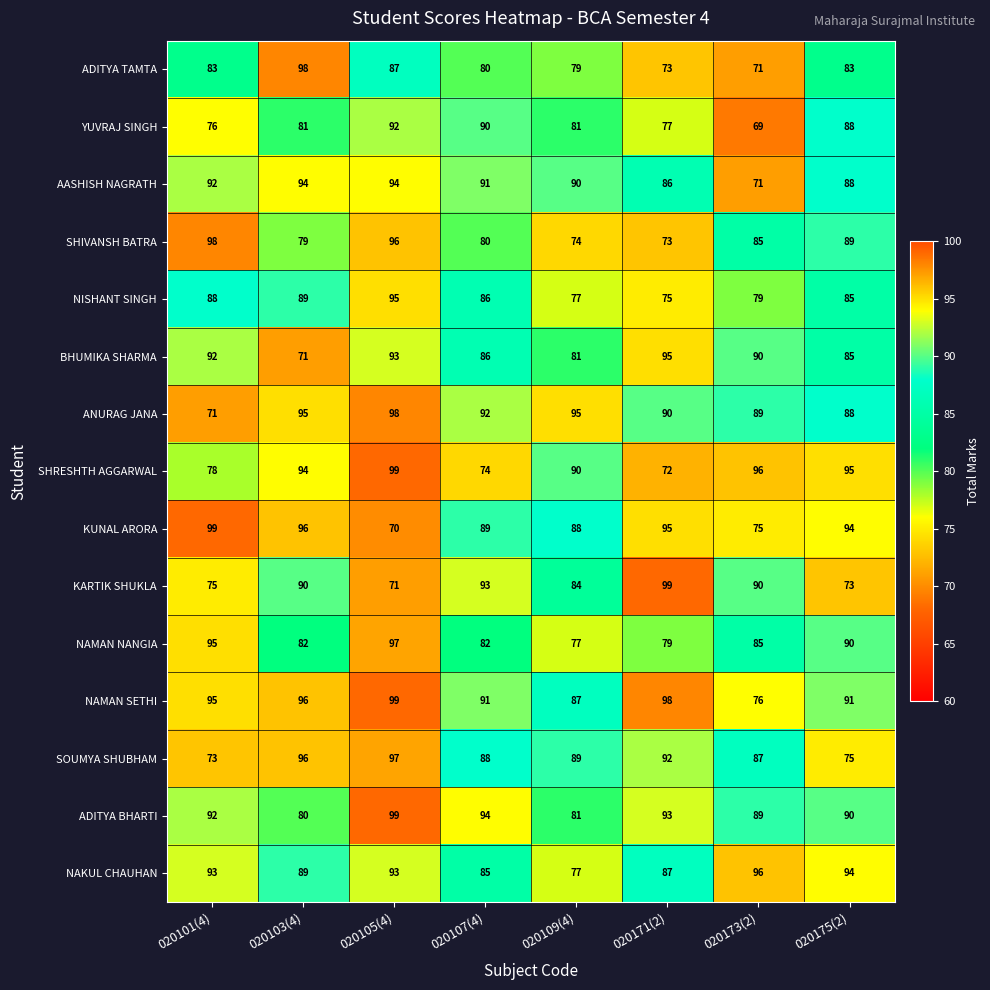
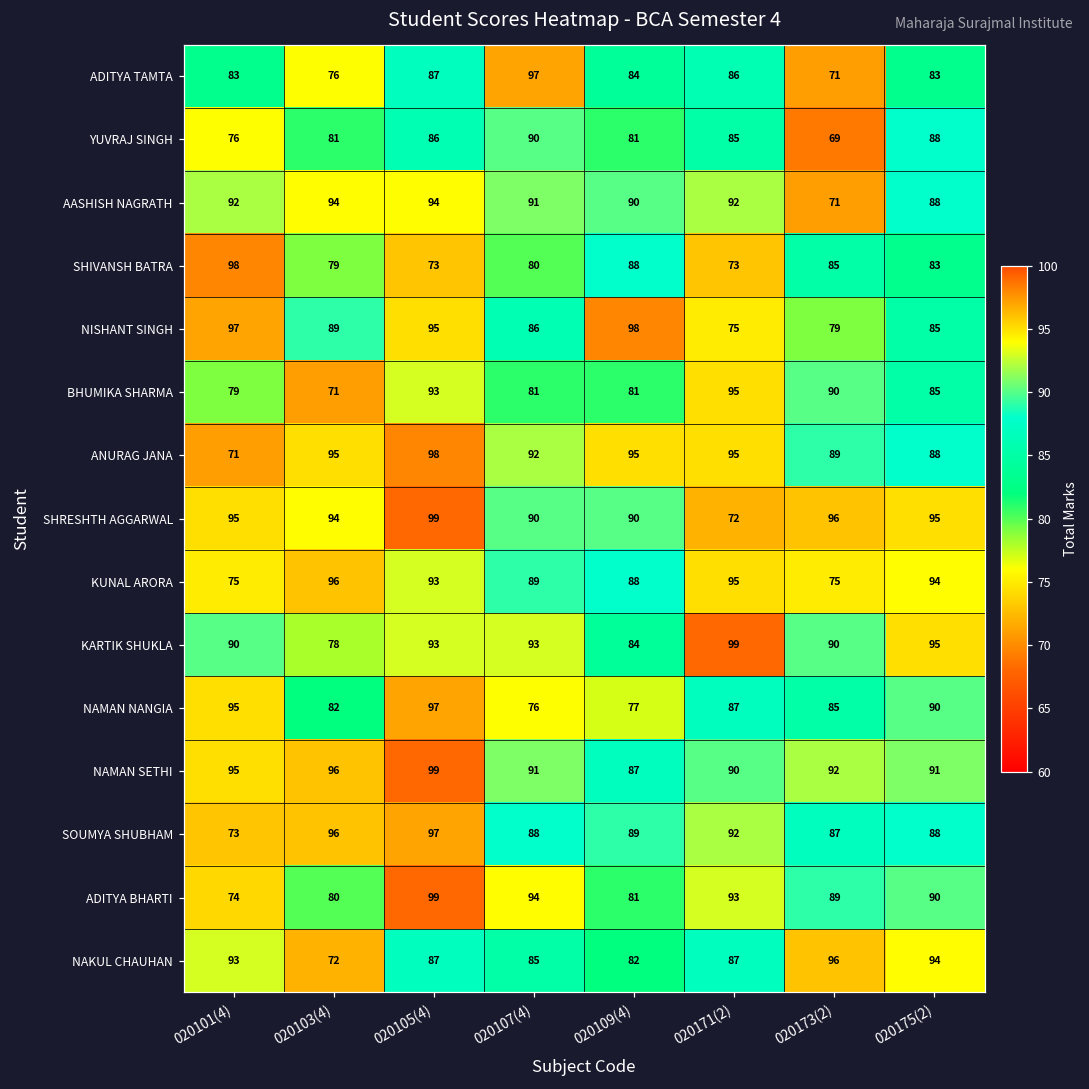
  {
    "ADITYA TAMTA": {
      "020101(4)": 83,
-     "020103(4)": 98,
+     "020103(4)": 76,
      "020105(4)": 87,
-     "020107(4)": 80,
-     "020109(4)": 79,
-     "020171(2)": 73,
+     "020107(4)": 97,
+     "020109(4)": 84,
+     "020171(2)": 86,
      "020173(2)": 71,
      "020175(2)": 83
    },
    "YUVRAJ SINGH": {
      "020101(4)": 76,
      "020103(4)": 81,
-     "020105(4)": 92,
+     "020105(4)": 86,
      "020107(4)": 90,
      "020109(4)": 81,
-     "020171(2)": 77,
+     "020171(2)": 85,
      "020173(2)": 69,
      "020175(2)": 88
    },
    "AASHISH NAGRATH": {
      "020101(4)": 92,
      "020103(4)": 94,
      "020105(4)": 94,
      "020107(4)": 91,
      "020109(4)": 90,
-     "020171(2)": 86,
+     "020171(2)": 92,
      "020173(2)": 71,
      "020175(2)": 88
    },
    "SHIVANSH BATRA": {
      "020101(4)": 98,
      "020103(4)": 79,
-     "020105(4)": 96,
+     "020105(4)": 73,
      "020107(4)": 80,
-     "020109(4)": 74,
+     "020109(4)": 88,
      "020171(2)": 73,
      "020173(2)": 85,
-     "020175(2)": 89
+     "020175(2)": 83
    },
    "NISHANT SINGH": {
-     "020101(4)": 88,
+     "020101(4)": 97,
      "020103(4)": 89,
      "020105(4)": 95,
      "020107(4)": 86,
-     "020109(4)": 77,
+     "020109(4)": 98,
      "020171(2)": 75,
      "020173(2)": 79,
      "020175(2)": 85
    },
    "BHUMIKA SHARMA": {
-     "020101(4)": 92,
+     "020101(4)": 79,
      "020103(4)": 71,
      "020105(4)": 93,
-     "020107(4)": 86,
+     "020107(4)": 81,
      "020109(4)": 81,
      "020171(2)": 95,
      "020173(2)": 90,
      "020175(2)": 85
    },
    "ANURAG JANA": {
      "020101(4)": 71,
      "020103(4)": 95,
      "020105(4)": 98,
      "020107(4)": 92,
      "020109(4)": 95,
-     "020171(2)": 90,
+     "020171(2)": 95,
      "020173(2)": 89,
      "020175(2)": 88
    },
    "SHRESHTH AGGARWAL": {
-     "020101(4)": 78,
+     "020101(4)": 95,
      "020103(4)": 94,
      "020105(4)": 99,
-     "020107(4)": 74,
+     "020107(4)": 90,
      "020109(4)": 90,
      "020171(2)": 72,
      "020173(2)": 96,
      "020175(2)": 95
    },
    "KUNAL ARORA": {
-     "020101(4)": 99,
+     "020101(4)": 75,
      "020103(4)": 96,
-     "020105(4)": 70,
+     "020105(4)": 93,
      "020107(4)": 89,
      "020109(4)": 88,
      "020171(2)": 95,
      "020173(2)": 75,
      "020175(2)": 94
    },
    "KARTIK SHUKLA": {
-     "020101(4)": 75,
-     "020103(4)": 90,
-     "020105(4)": 71,
+     "020101(4)": 90,
+     "020103(4)": 78,
+     "020105(4)": 93,
      "020107(4)": 93,
      "020109(4)": 84,
      "020171(2)": 99,
      "020173(2)": 90,
-     "020175(2)": 73
+     "020175(2)": 95
    },
    "NAMAN NANGIA": {
      "020101(4)": 95,
      "020103(4)": 82,
      "020105(4)": 97,
-     "020107(4)": 82,
+     "020107(4)": 76,
      "020109(4)": 77,
-     "020171(2)": 79,
+     "020171(2)": 87,
      "020173(2)": 85,
      "020175(2)": 90
    },
    "NAMAN SETHI": {
      "020101(4)": 95,
      "020103(4)": 96,
      "020105(4)": 99,
      "020107(4)": 91,
      "020109(4)": 87,
-     "020171(2)": 98,
-     "020173(2)": 76,
+     "020171(2)": 90,
+     "020173(2)": 92,
      "020175(2)": 91
    },
    "SOUMYA SHUBHAM": {
      "020101(4)": 73,
      "020103(4)": 96,
      "020105(4)": 97,
      "020107(4)": 88,
      "020109(4)": 89,
      "020171(2)": 92,
      "020173(2)": 87,
-     "020175(2)": 75
+     "020175(2)": 88
    },
    "ADITYA BHARTI": {
-     "020101(4)": 92,
+     "020101(4)": 74,
      "020103(4)": 80,
      "020105(4)": 99,
      "020107(4)": 94,
      "020109(4)": 81,
      "020171(2)": 93,
      "020173(2)": 89,
      "020175(2)": 90
    },
    "NAKUL CHAUHAN": {
      "020101(4)": 93,
-     "020103(4)": 89,
-     "020105(4)": 93,
+     "020103(4)": 72,
+     "020105(4)": 87,
      "020107(4)": 85,
-     "020109(4)": 77,
+     "020109(4)": 82,
      "020171(2)": 87,
      "020173(2)": 96,
      "020175(2)": 94
    }
  }
